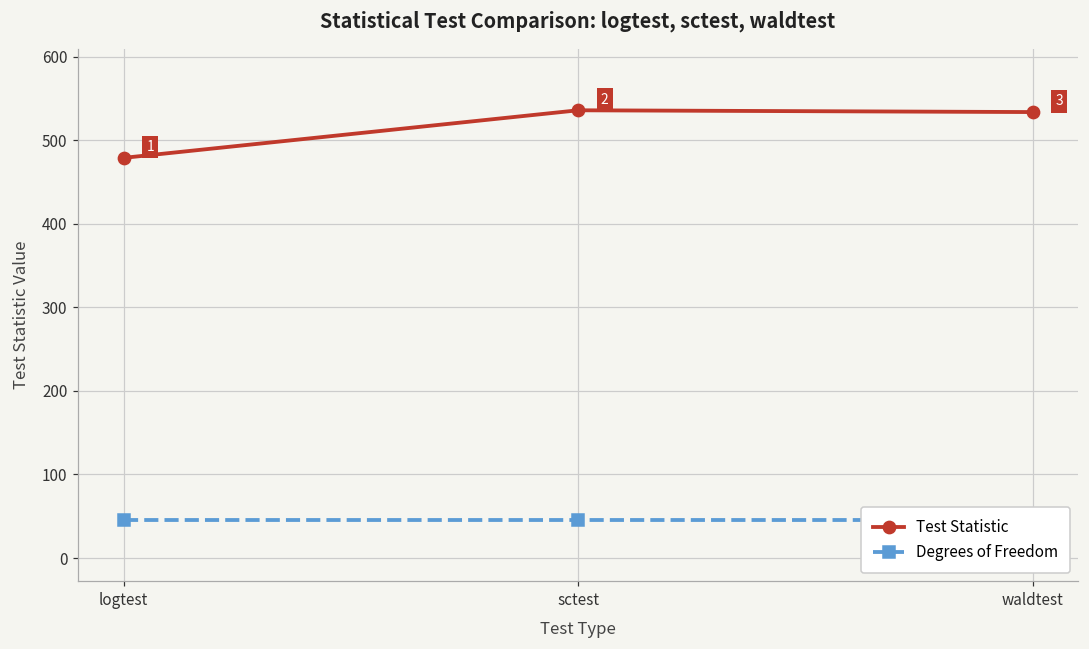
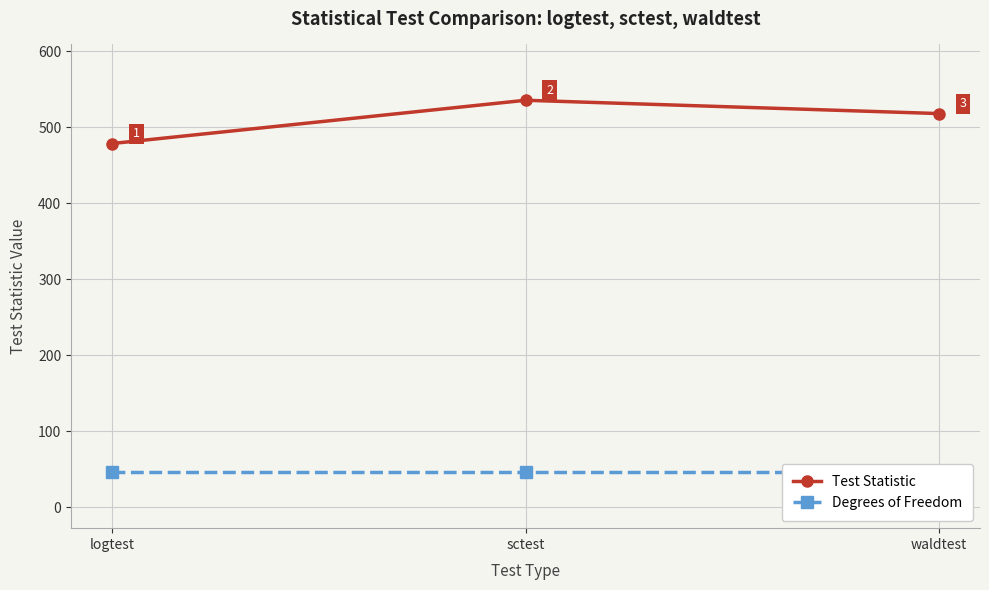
  {
    "Test Statistic": {
-     "waldtest": 530
+     "waldtest": 520
    },
    "Degrees of Freedom": {
      "logtest": 50,
      "sctest": 50
    }
  }
